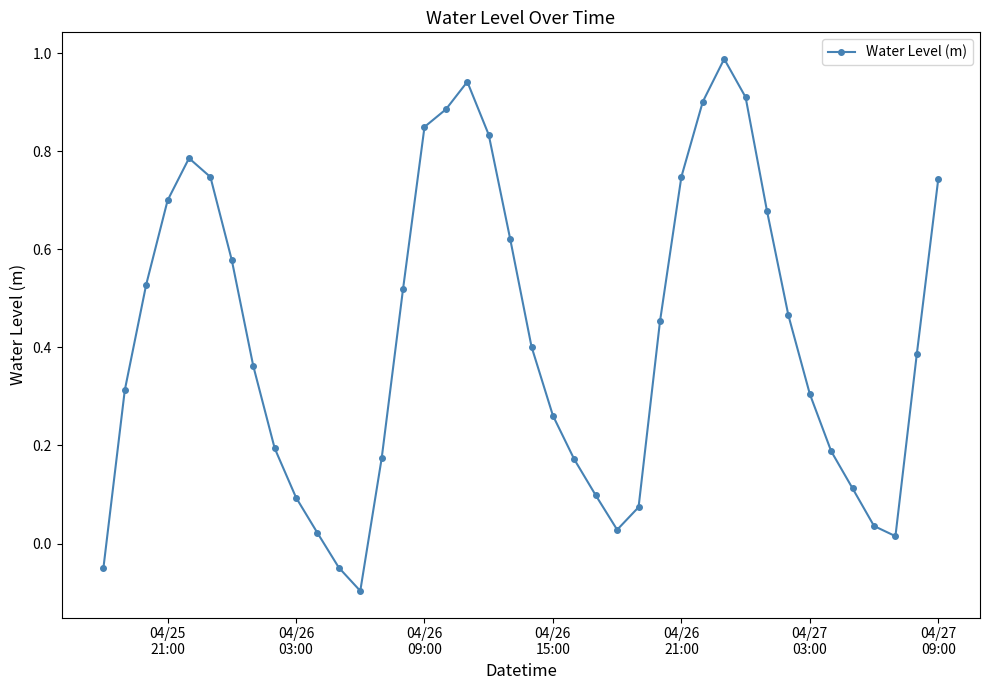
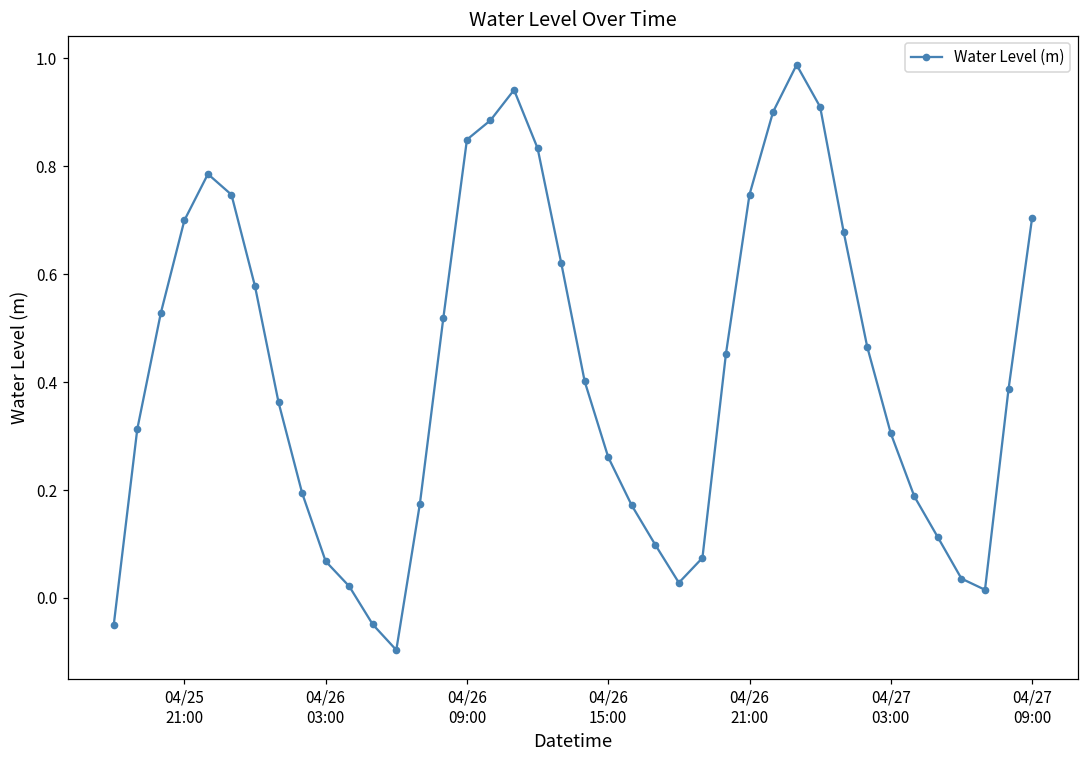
  {
    "04/25 21:00": 0.70,
-   "04/26 03:00": 0.09,
+   "04/26 03:00": 0.07,
    "04/26 09:00": 0.85,
    "04/26 15:00": 0.26,
    "04/26 21:00": 0.75,
    "04/27 03:00": 0.30,
-   "04/27 09:00": 0.74
+   "04/27 09:00": 0.70
  }
